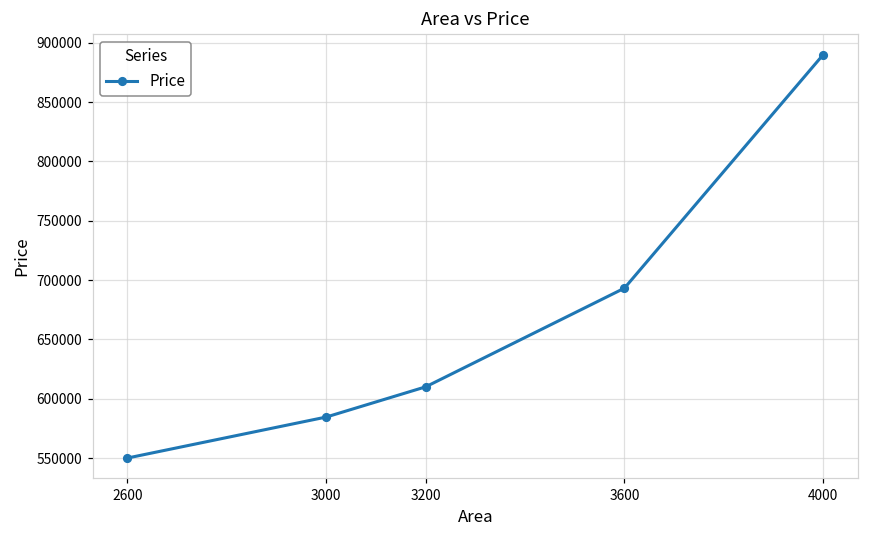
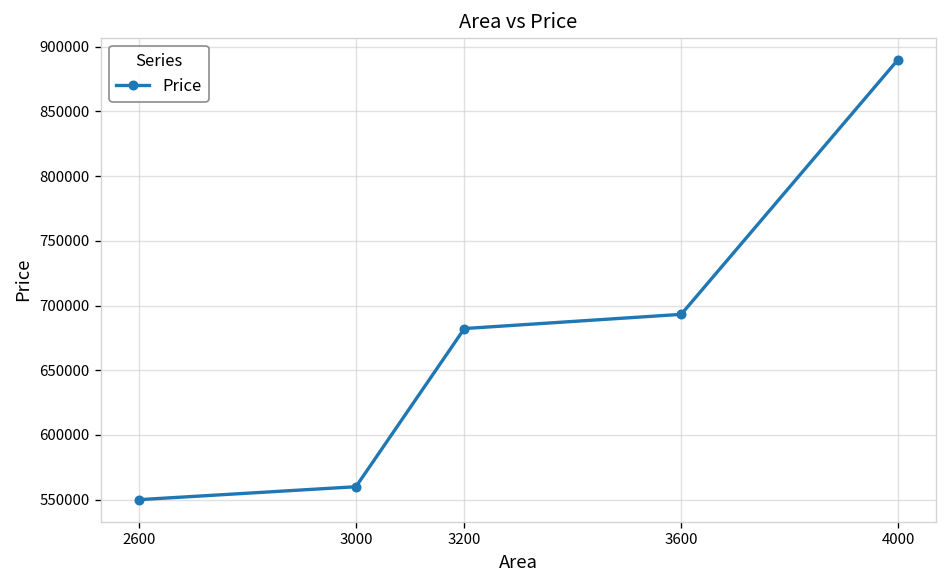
  {
    "2600": 550000,
-   "3000": 585000,
-   "3200": 610000,
+   "3000": 560000,
+   "3200": 682000,
    "3600": 693000,
    "4000": 890000
  }
